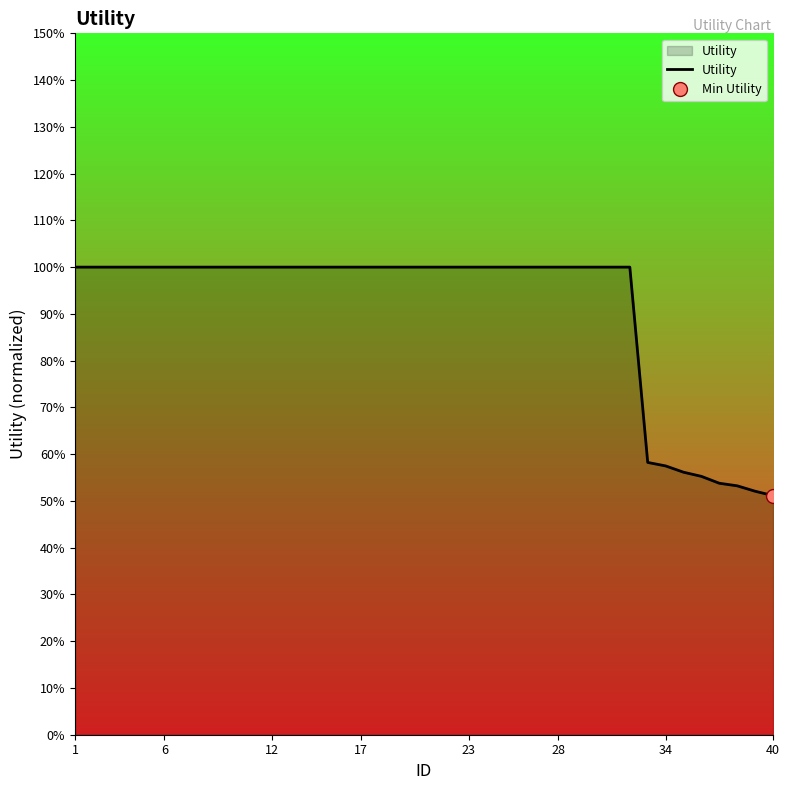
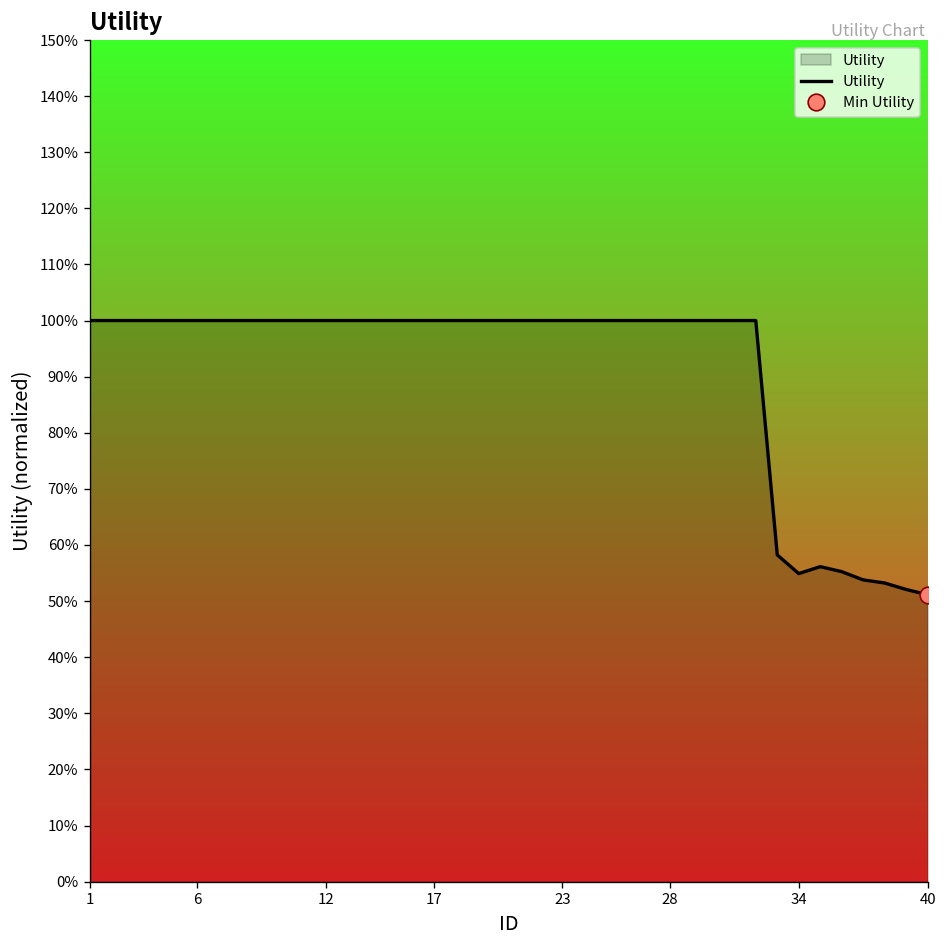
  {
    "Utility": {
      "1": "100%",
      "6": "100%",
      "12": "100%",
      "17": "100%",
      "23": "100%",
      "28": "100%",
-     "34": "57%"
+     "34": "55%"
    }
  }
